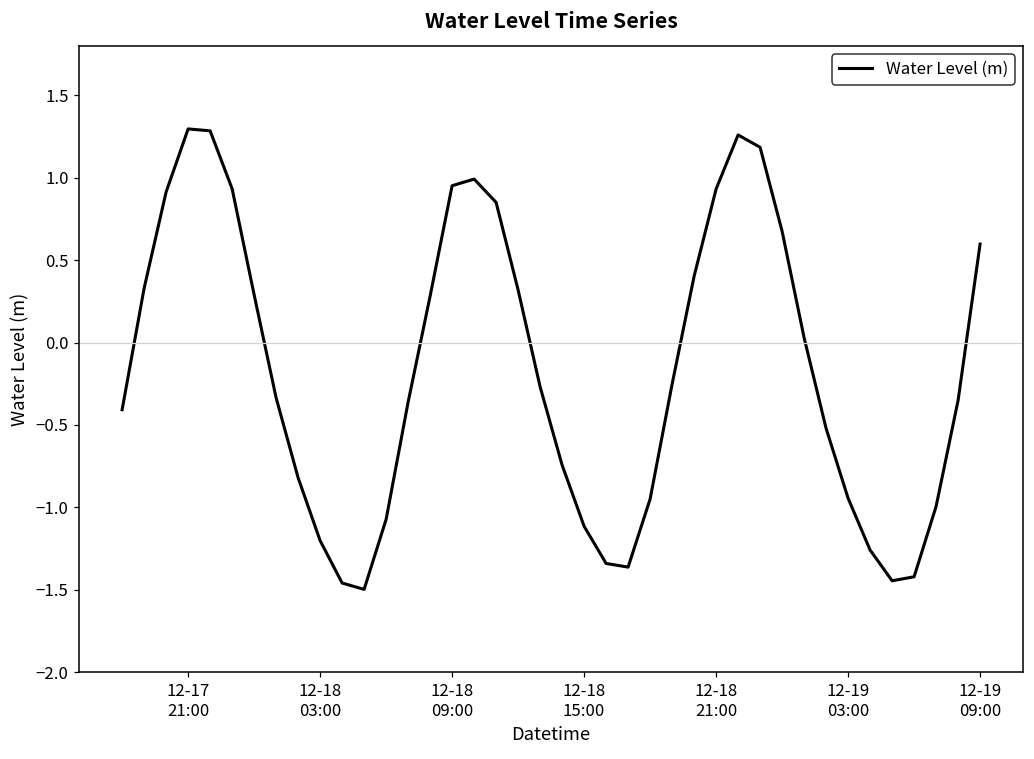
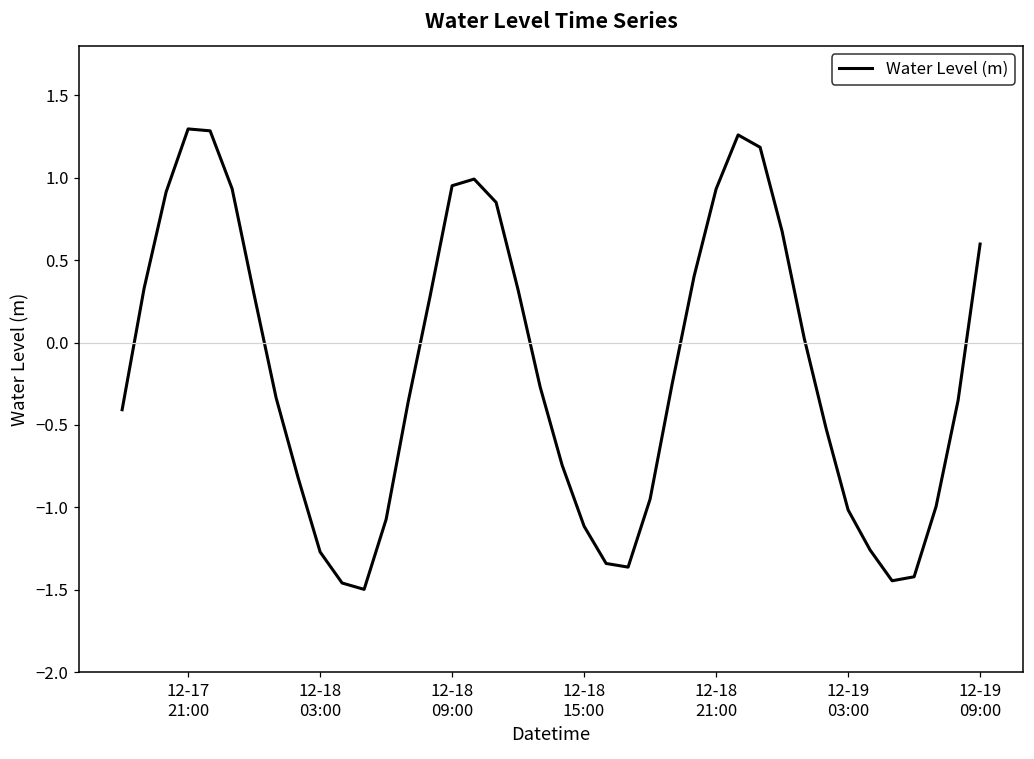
  {
    "12-17 21:00": 1.30,
-   "12-18 03:00": -1.20,
+   "12-18 03:00": -1.27,
    "12-18 09:00": 0.95,
    "12-18 15:00": -1.11,
    "12-18 21:00": 0.93,
-   "12-19 03:00": -0.94,
+   "12-19 03:00": -1.02,
    "12-19 09:00": 0.60
  }
